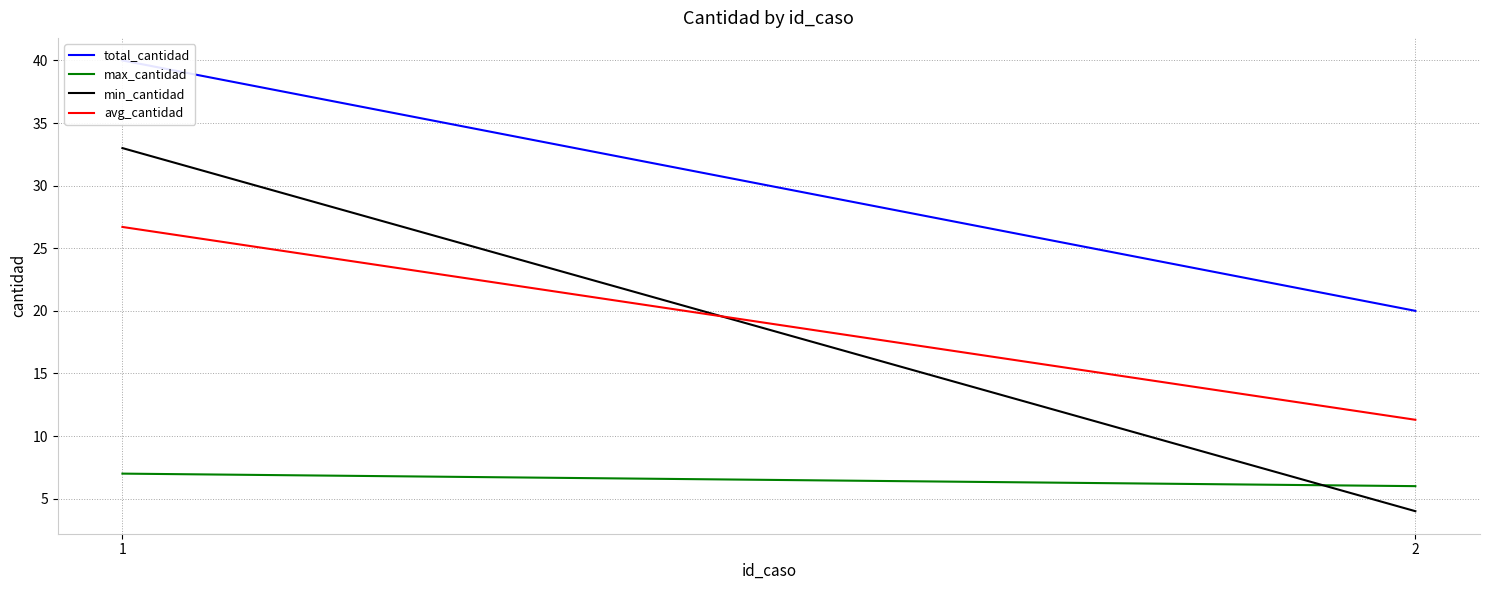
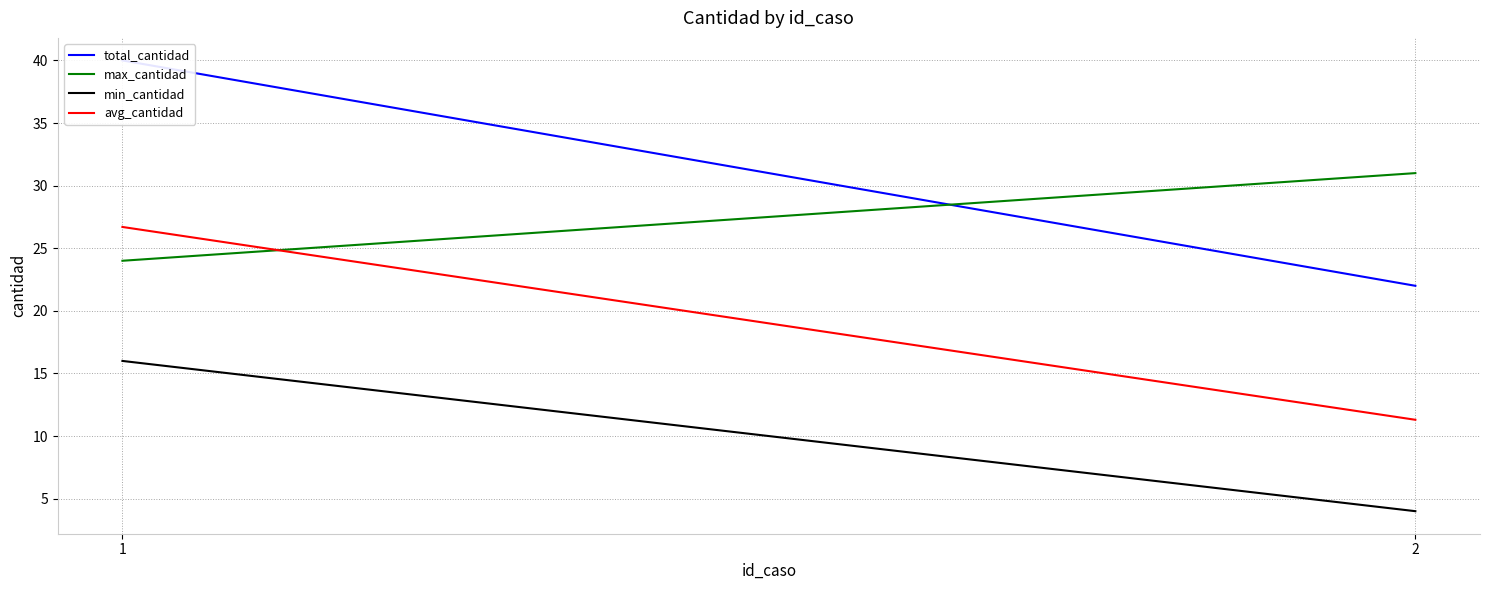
  {
    "total_cantidad": {
-     "2": 20
+     "2": 22
    },
    "max_cantidad": {
-     "1": 7,
-     "2": 6
+     "1": 24,
+     "2": 31
    },
    "min_cantidad": {
-     "1": 33,
+     "1": 16,
      "2": 4
    },
    "avg_cantidad": {
      "1": 26.7,
      "2": 11.3
    }
  }
